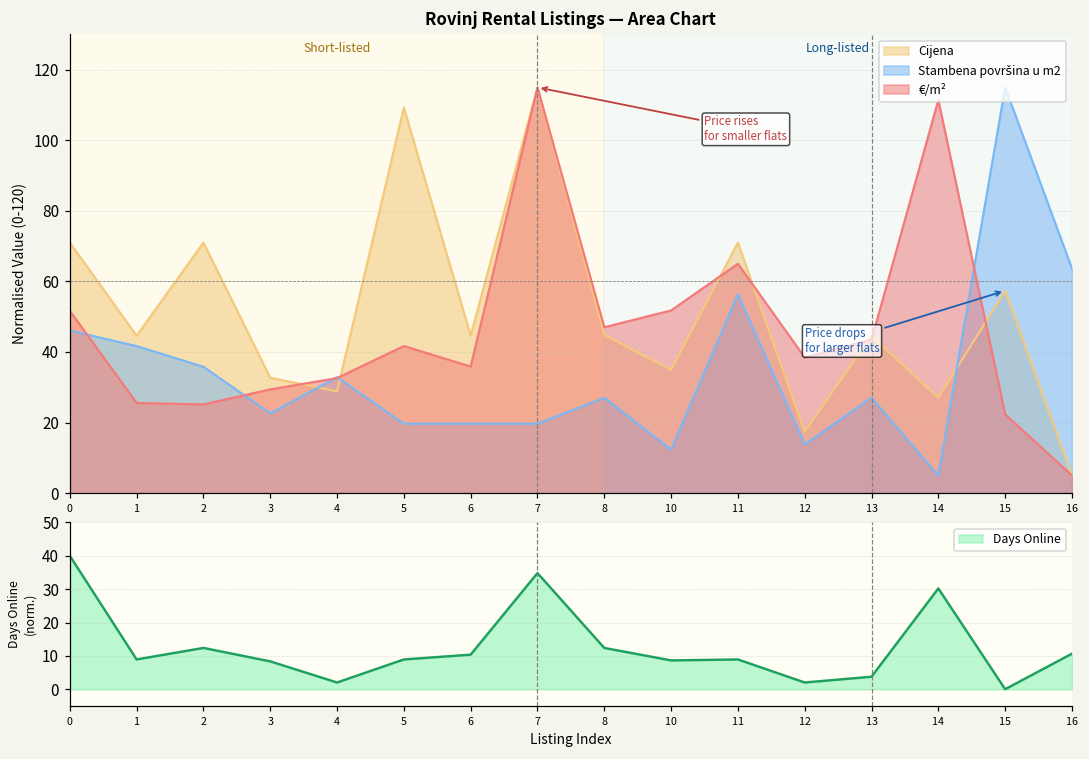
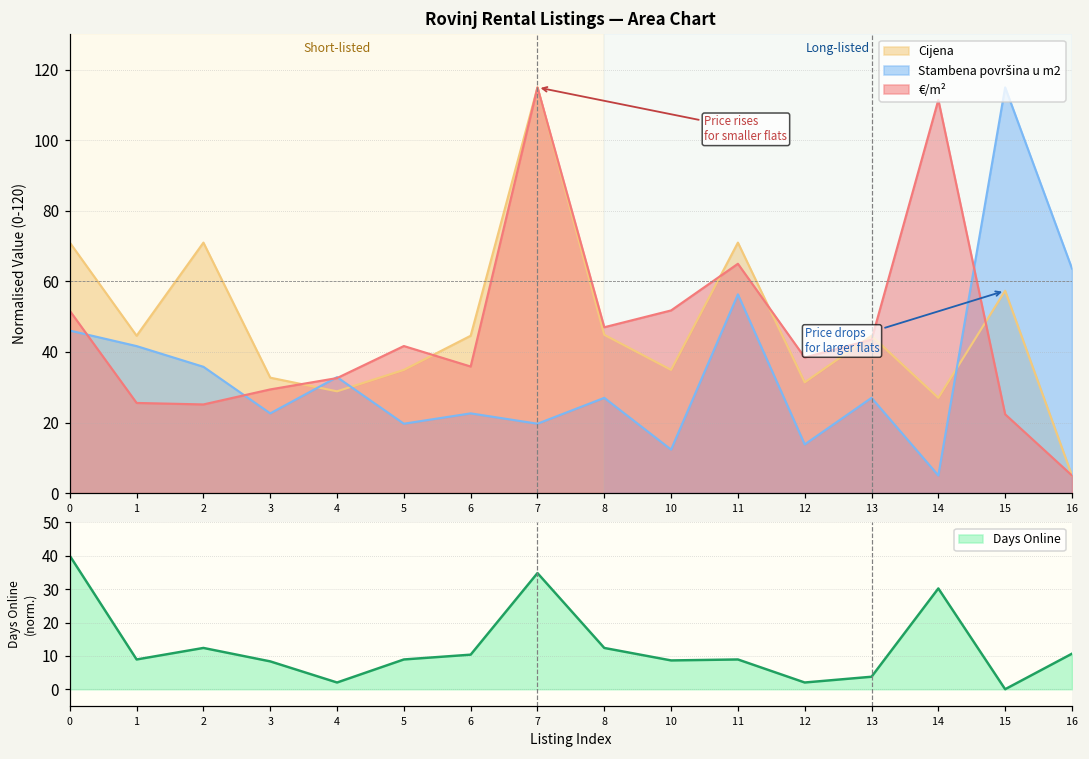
  {
    "Rovinj Rental Listings — Area Chart": {
      "Cijena": {
        "0": 71,
        "1": 45,
        "2": 71,
        "3": 33,
        "4": 29,
-       "5": 109,
+       "5": 35,
        "6": 45,
        "8": 45,
        "10": 35,
        "11": 71,
-       "12": 17,
+       "12": 31,
        "14": 27,
        "15": 57
      },
      "Stambena površina u m2": {
        "0": 46,
        "1": 42,
        "2": 36,
        "3": 23,
        "5": 20,
-       "6": 20,
+       "6": 23,
        "7": 20,
        "8": 27,
        "10": 12,
        "11": 56,
        "12": 14,
        "13": 27,
        "14": 5,
        "16": 64
      },
      "€/m²": {
        "0": 52,
        "1": 26,
        "2": 25,
        "3": 29,
        "5": 42,
        "6": 36,
        "8": 47,
        "10": 52,
        "11": 65,
        "12": 38,
        "14": 111,
        "15": 22
      }
    }
  }
